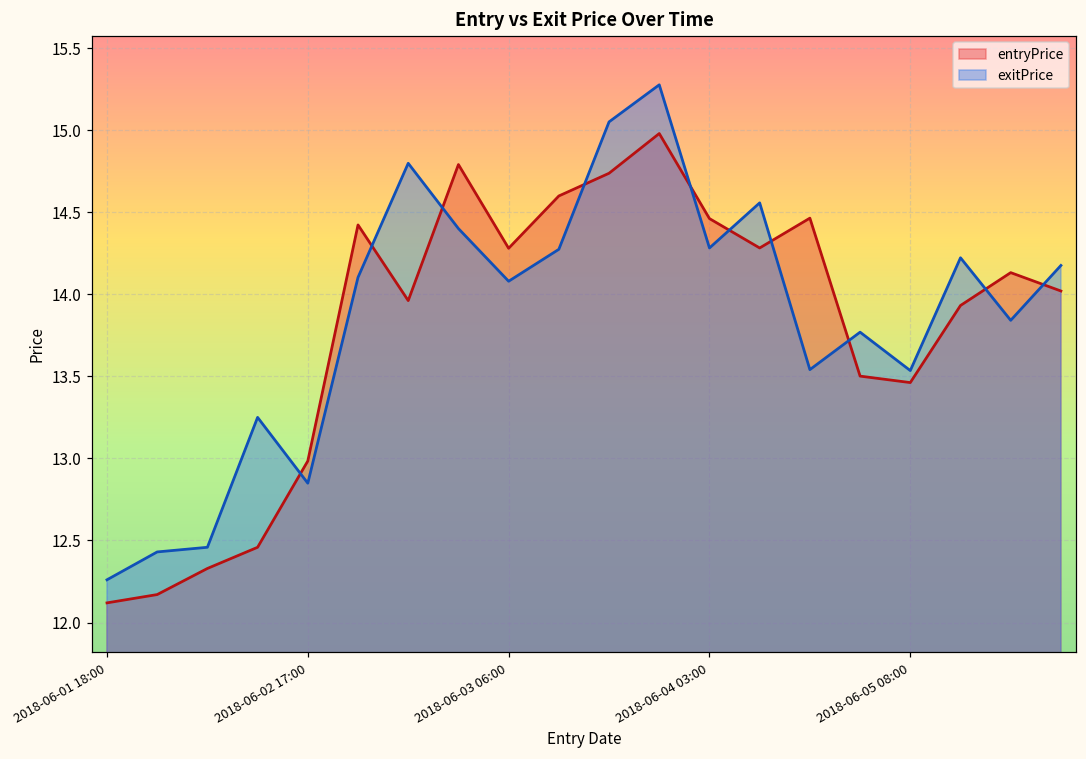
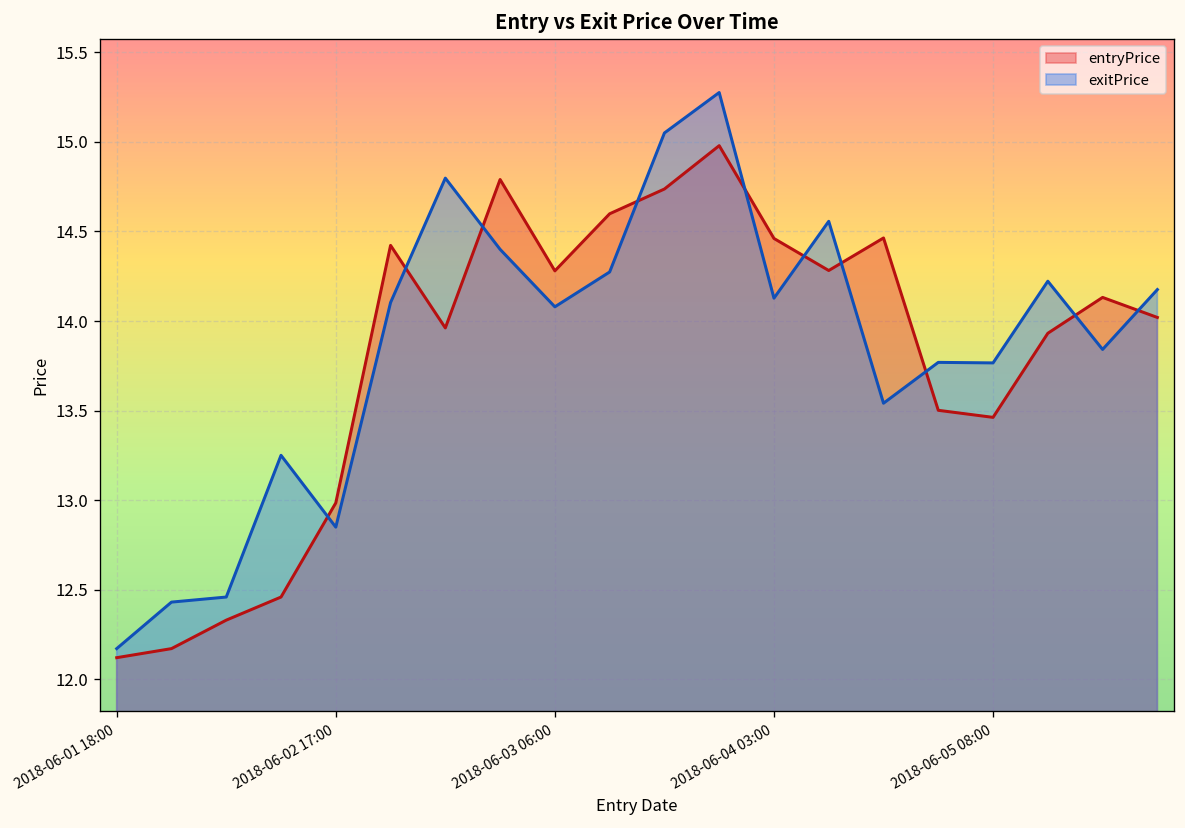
  {
    "entryPrice": {
      "2018-06-01 18:00": 12.12,
      "2018-06-02 17:00": 12.98,
      "2018-06-03 06:00": 14.28,
      "2018-06-04 03:00": 14.46,
      "2018-06-05 08:00": 13.46
    },
    "exitPrice": {
-     "2018-06-01 18:00": 12.26,
+     "2018-06-01 18:00": 12.17,
      "2018-06-02 17:00": 12.85,
      "2018-06-03 06:00": 14.08,
-     "2018-06-04 03:00": 14.28,
-     "2018-06-05 08:00": 13.54
+     "2018-06-04 03:00": 14.13,
+     "2018-06-05 08:00": 13.77
    }
  }
